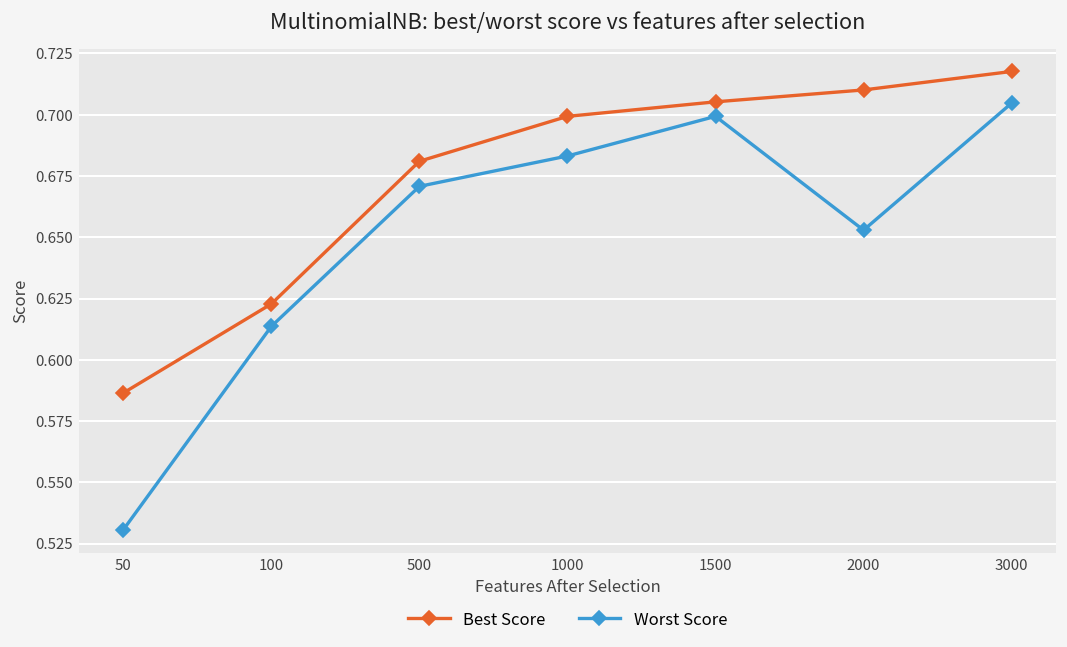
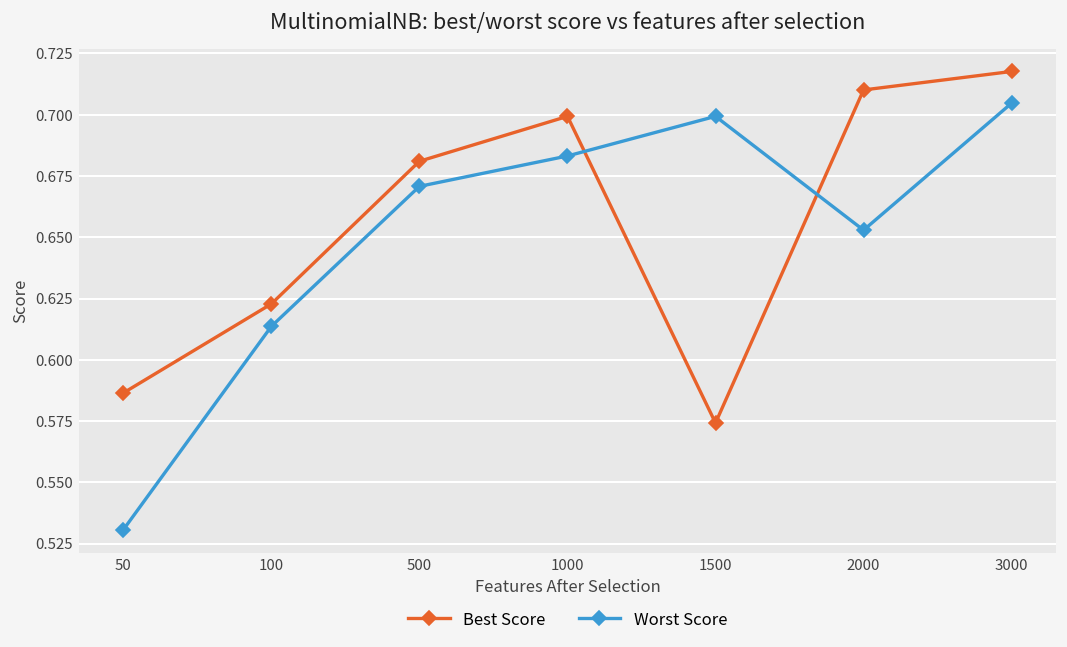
  {
    "Best Score": {
      "50": 0.587,
      "100": 0.623,
      "500": 0.681,
      "1000": 0.699,
-     "1500": 0.705,
+     "1500": 0.574,
      "2000": 0.710,
      "3000": 0.718
    },
    "Worst Score": {
      "50": 0.531,
      "100": 0.614,
      "500": 0.671,
      "1000": 0.683,
      "1500": 0.699,
      "2000": 0.653,
      "3000": 0.705
    }
  }
